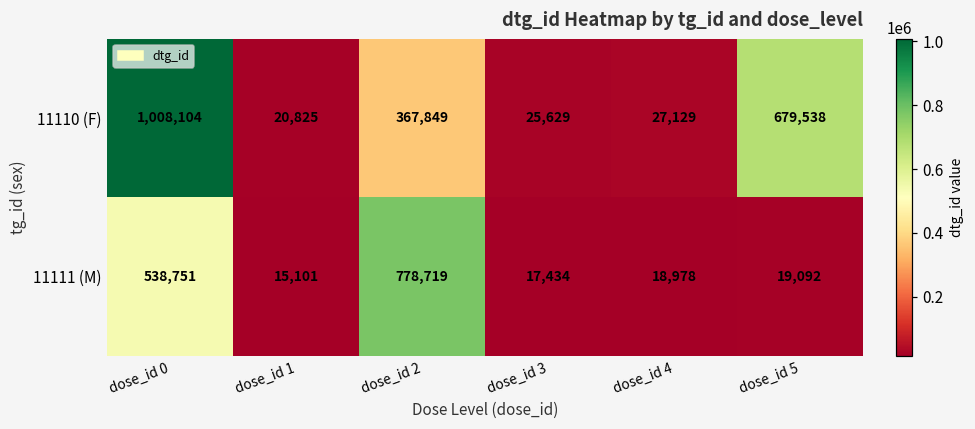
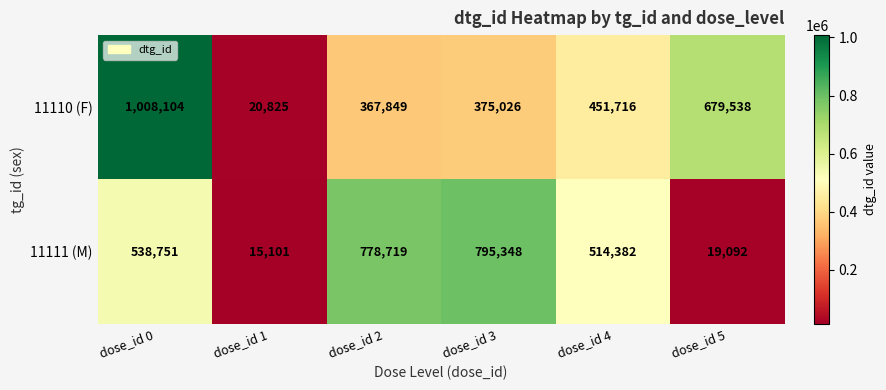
  {
    "11110 (F)": {
      "dose_id 0": "1,008,104",
      "dose_id 1": "20,825",
      "dose_id 2": "367,849",
-     "dose_id 3": "25,629",
-     "dose_id 4": "27,129",
+     "dose_id 3": "375,026",
+     "dose_id 4": "451,716",
      "dose_id 5": "679,538"
    },
    "11111 (M)": {
      "dose_id 0": "538,751",
      "dose_id 1": "15,101",
      "dose_id 2": "778,719",
-     "dose_id 3": "17,434",
-     "dose_id 4": "18,978",
+     "dose_id 3": "795,348",
+     "dose_id 4": "514,382",
      "dose_id 5": "19,092"
    }
  }
